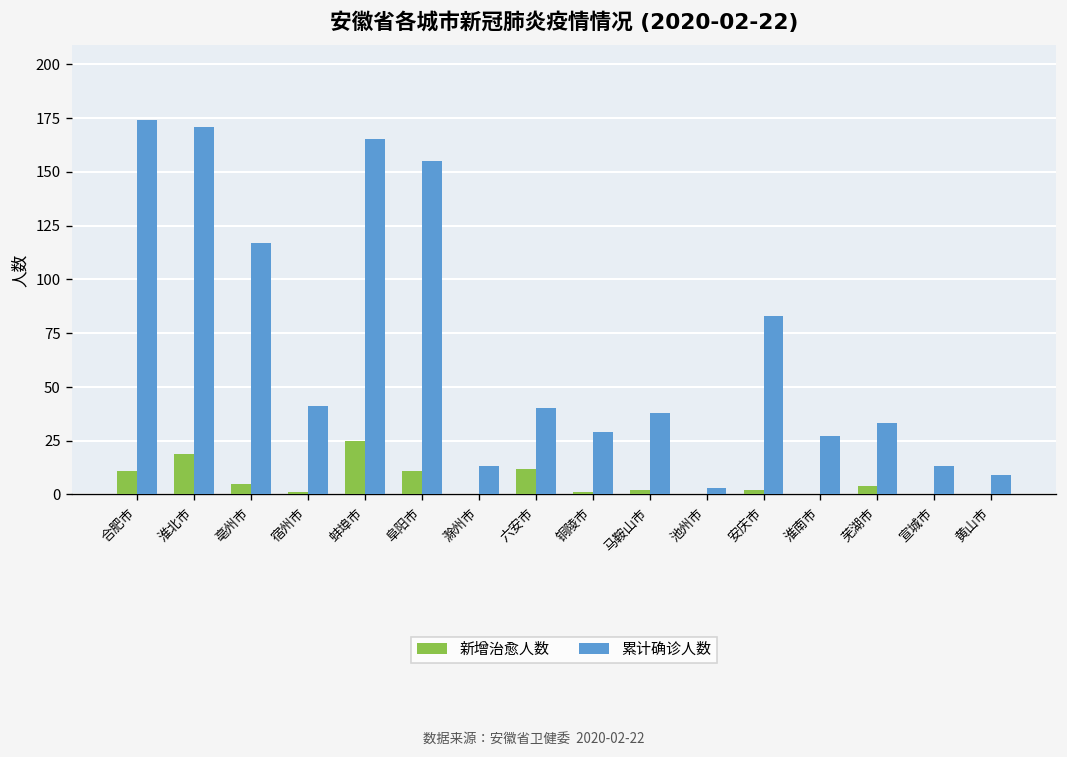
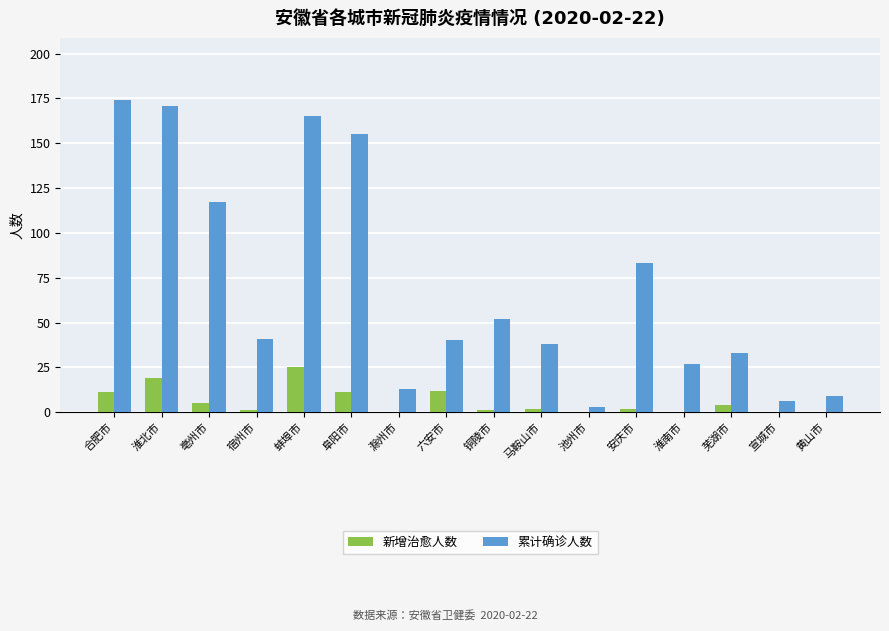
  {
    "新增治愈人数": {
      "合肥市": 11,
      "淮北市": 19,
      "亳州市": 5,
      "蚌埠市": 25,
      "阜阳市": 11,
      "滁州市": 0,
      "六安市": 12,
      "马鞍山市": 2,
      "池州市": 0,
      "安庆市": 2,
      "淮南市": 0,
      "芜湖市": 4,
      "宣城市": 0,
      "黄山市": 0
    },
    "累计确诊人数": {
      "合肥市": 174,
      "淮北市": 171,
      "亳州市": 117,
      "宿州市": 41,
      "蚌埠市": 165,
      "阜阳市": 155,
      "滁州市": 13,
      "六安市": 40,
-     "铜陵市": 29,
+     "铜陵市": 52,
      "马鞍山市": 38,
      "池州市": 3,
      "安庆市": 83,
      "淮南市": 27,
      "芜湖市": 33,
-     "宣城市": 13,
+     "宣城市": 6,
      "黄山市": 9
    }
  }
